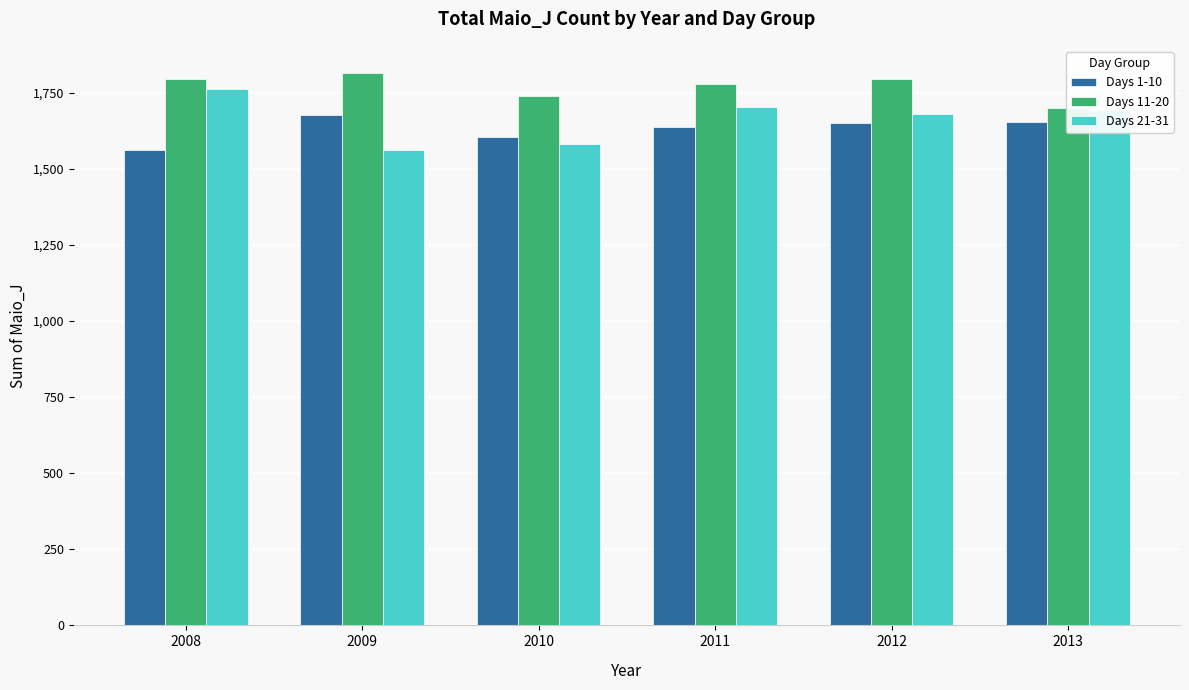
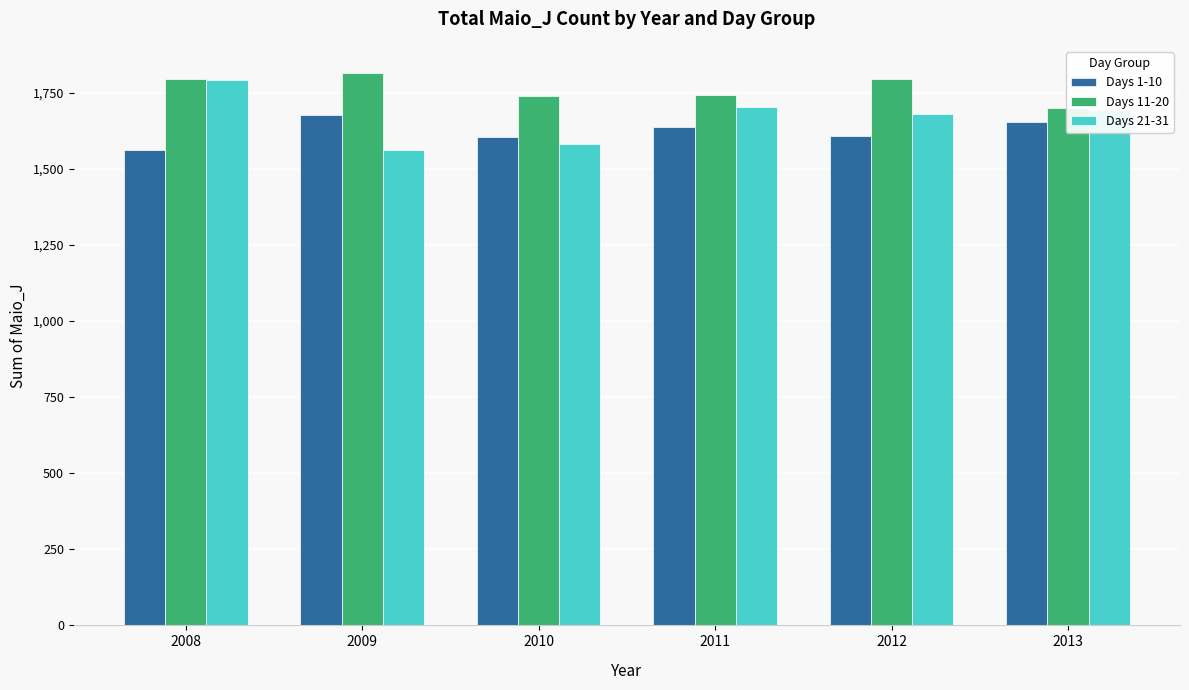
  {
    "Days 1-10": {
      "2008": "1,560",
      "2009": "1,680",
      "2010": "1,610",
      "2011": "1,640",
-     "2012": "1,650",
+     "2012": "1,610",
      "2013": "1,650"
    },
    "Days 11-20": {
      "2008": "1,800",
      "2009": "1,810",
      "2010": "1,740",
-     "2011": "1,780",
+     "2011": "1,740",
      "2012": "1,800"
    },
    "Days 21-31": {
-     "2008": "1,760",
+     "2008": "1,790",
      "2009": "1,560",
      "2010": "1,580",
      "2011": "1,700",
      "2012": "1,680"
    }
  }
